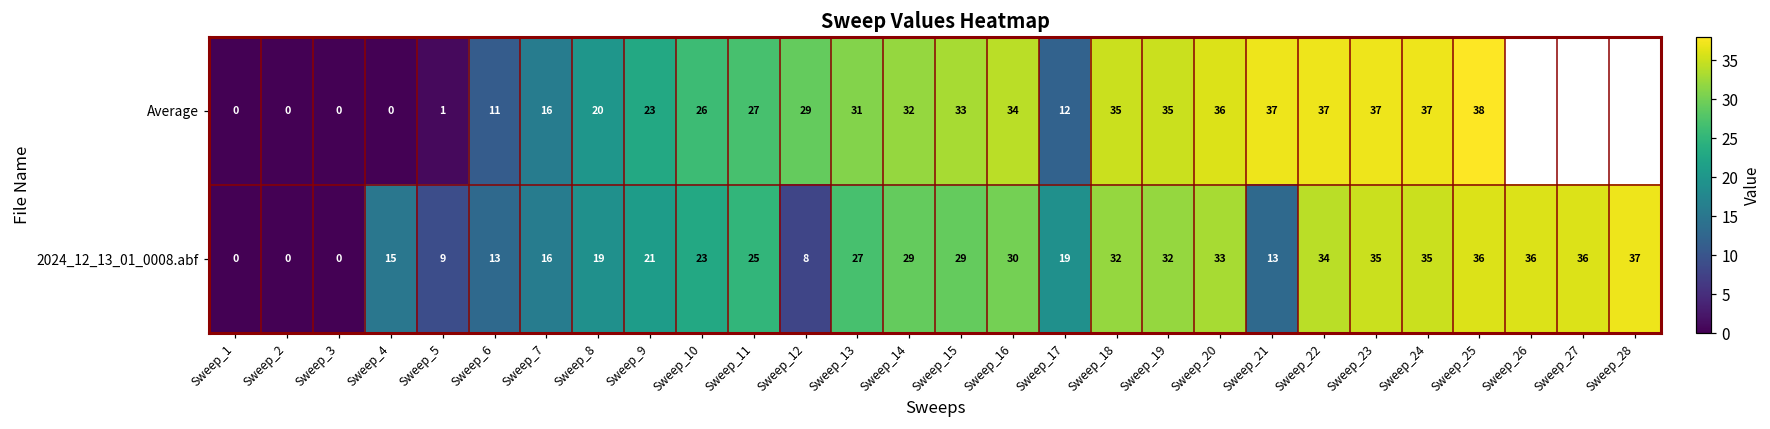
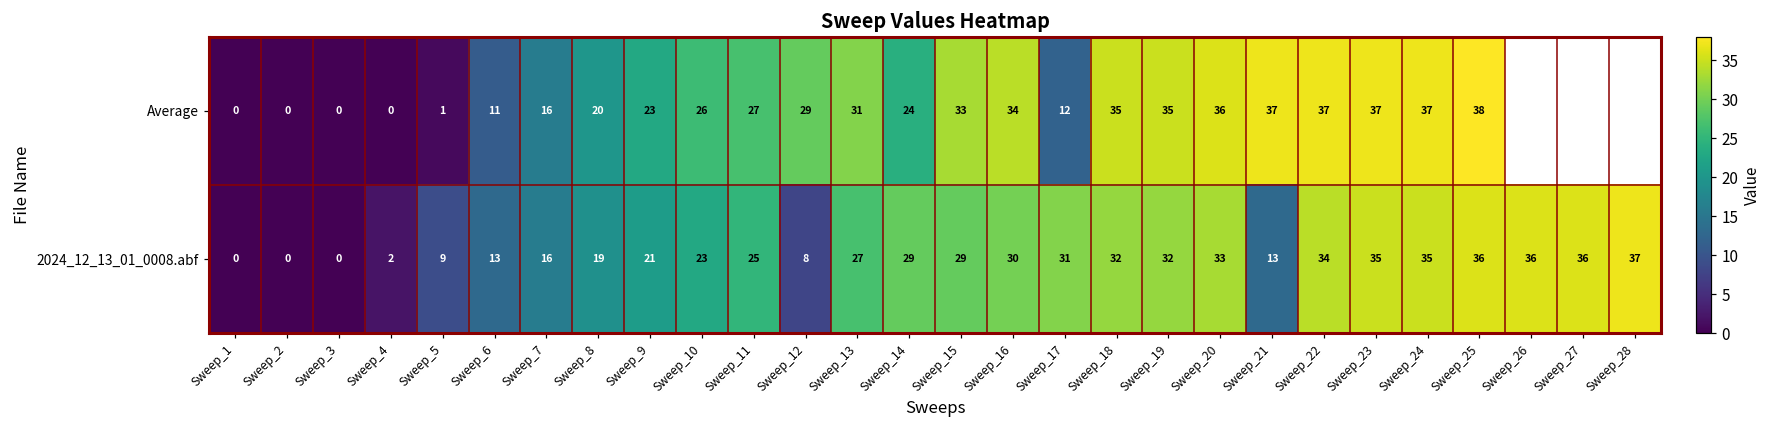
  {
    "Average": {
      "Sweep_1": 0,
      "Sweep_2": 0,
      "Sweep_3": 0,
      "Sweep_4": 0,
      "Sweep_5": 1,
      "Sweep_6": 11,
      "Sweep_7": 16,
      "Sweep_8": 20,
      "Sweep_9": 23,
      "Sweep_10": 26,
      "Sweep_11": 27,
      "Sweep_12": 29,
      "Sweep_13": 31,
-     "Sweep_14": 32,
+     "Sweep_14": 24,
      "Sweep_15": 33,
      "Sweep_16": 34,
      "Sweep_17": 12,
      "Sweep_18": 35,
      "Sweep_19": 35,
      "Sweep_20": 36,
      "Sweep_21": 37,
      "Sweep_22": 37,
      "Sweep_23": 37,
      "Sweep_24": 37,
      "Sweep_25": 38
    },
    "2024_12_13_01_0008.abf": {
      "Sweep_1": 0,
      "Sweep_2": 0,
      "Sweep_3": 0,
-     "Sweep_4": 15,
+     "Sweep_4": 2,
      "Sweep_5": 9,
      "Sweep_6": 13,
      "Sweep_7": 16,
      "Sweep_8": 19,
      "Sweep_9": 21,
      "Sweep_10": 23,
      "Sweep_11": 25,
      "Sweep_12": 8,
      "Sweep_13": 27,
      "Sweep_14": 29,
      "Sweep_15": 29,
      "Sweep_16": 30,
-     "Sweep_17": 19,
+     "Sweep_17": 31,
      "Sweep_18": 32,
      "Sweep_19": 32,
      "Sweep_20": 33,
      "Sweep_21": 13,
      "Sweep_22": 34,
      "Sweep_23": 35,
      "Sweep_24": 35,
      "Sweep_25": 36,
      "Sweep_26": 36,
      "Sweep_27": 36,
      "Sweep_28": 37
    }
  }
